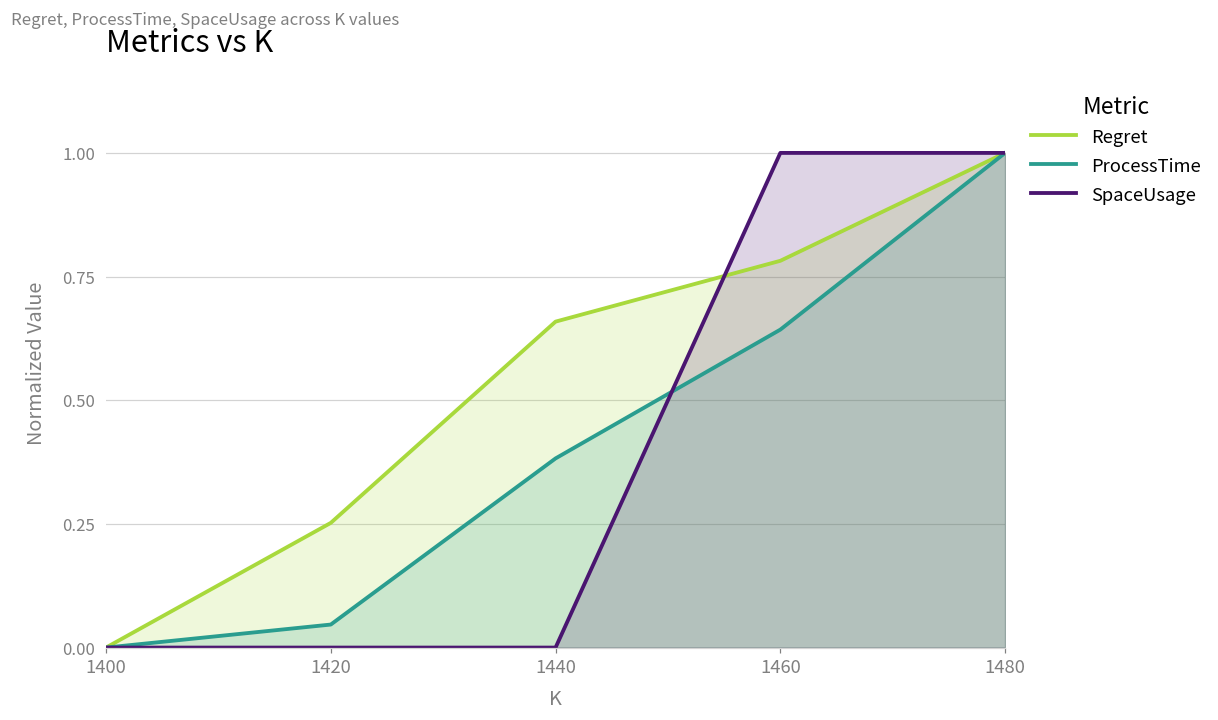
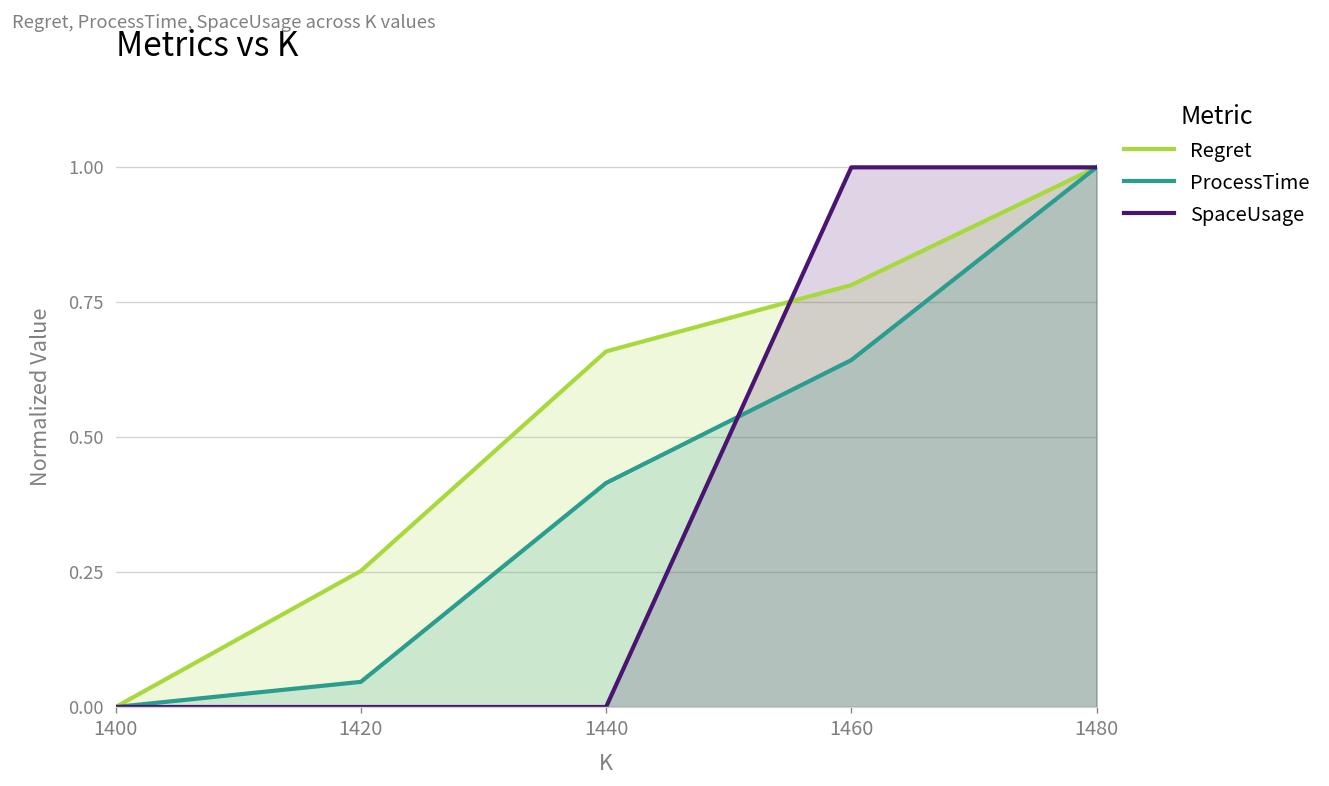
  {
    "Regret": {
      "1420": 0.25,
      "1440": 0.66,
      "1460": 0.78
    },
    "ProcessTime": {
      "1420": 0.05,
-     "1440": 0.38,
+     "1440": 0.42,
      "1460": 0.64
    },
    "SpaceUsage": {
      "1420": 0.00,
      "1440": 0.00,
      "1460": 1.00
    }
  }
